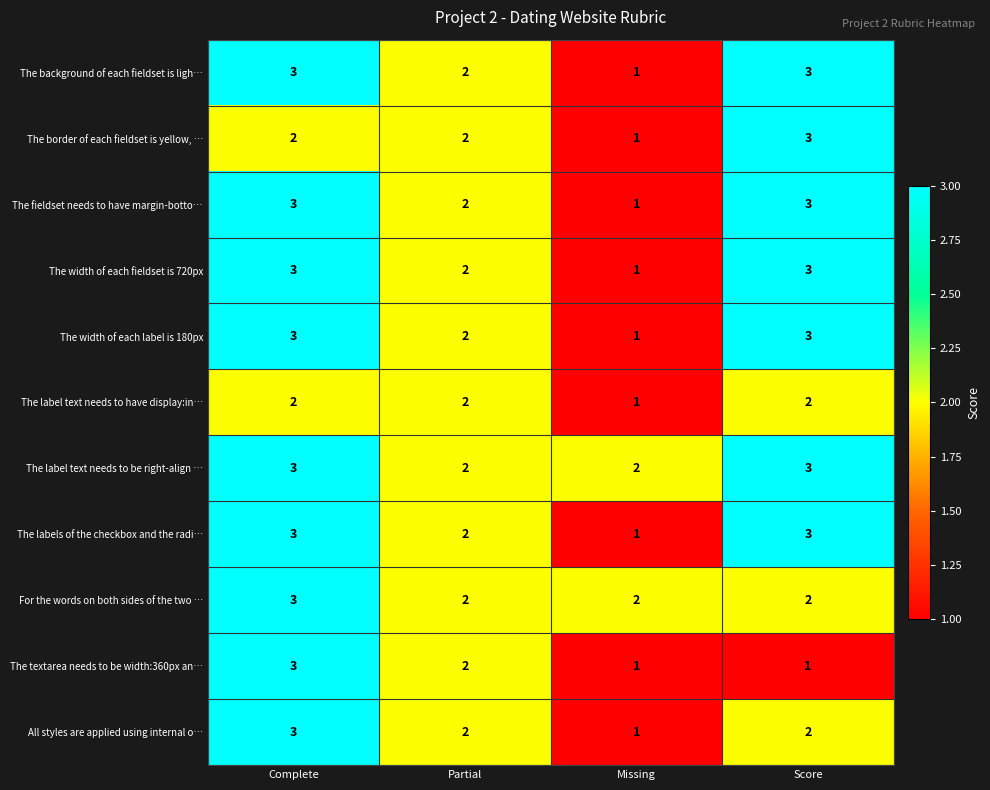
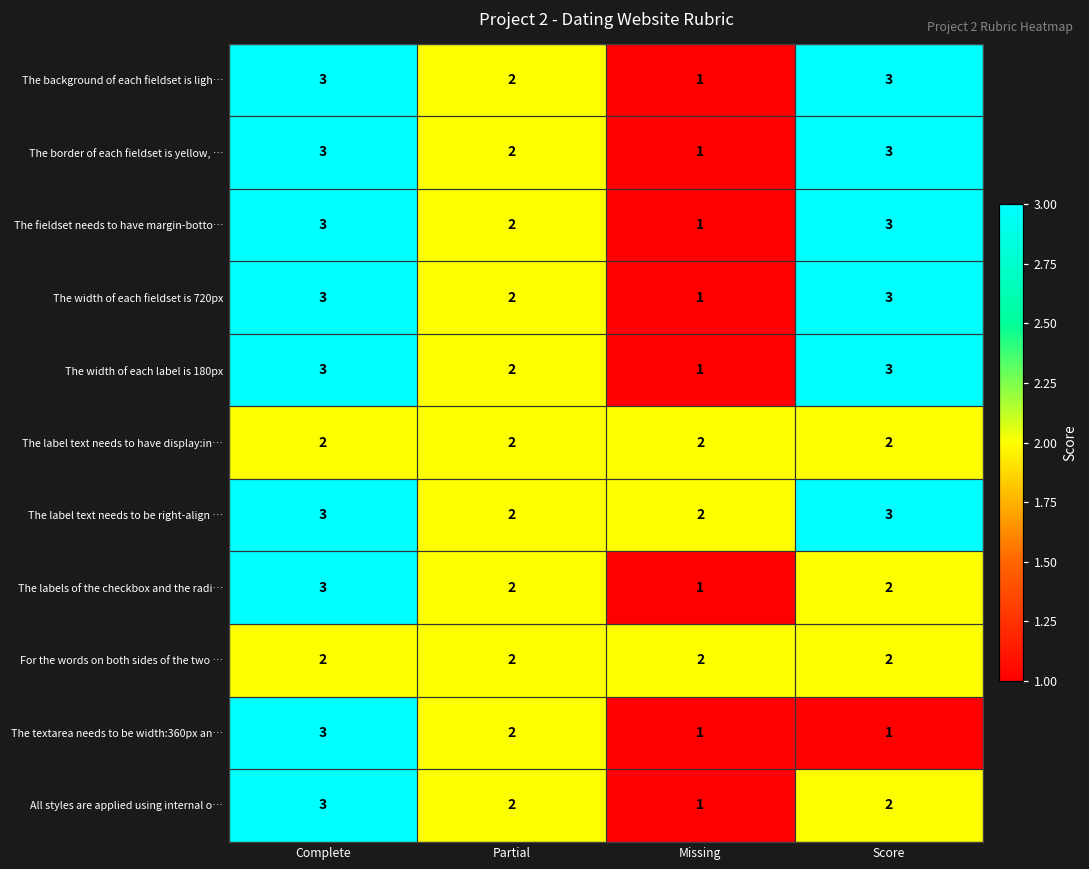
  {
    "The background of each fieldset is ligh…": {
      "Complete": 3,
      "Partial": 2,
      "Missing": 1,
      "Score": 3
    },
    "The border of each fieldset is yellow, …": {
-     "Complete": 2,
+     "Complete": 3,
      "Partial": 2,
      "Missing": 1,
      "Score": 3
    },
    "The fieldset needs to have margin-botto…": {
      "Complete": 3,
      "Partial": 2,
      "Missing": 1,
      "Score": 3
    },
    "The width of each fieldset is 720px": {
      "Complete": 3,
      "Partial": 2,
      "Missing": 1,
      "Score": 3
    },
    "The width of each label is 180px": {
      "Complete": 3,
      "Partial": 2,
      "Missing": 1,
      "Score": 3
    },
    "The label text needs to have display:in…": {
      "Complete": 2,
      "Partial": 2,
-     "Missing": 1,
+     "Missing": 2,
      "Score": 2
    },
    "The label text needs to be right-align …": {
      "Complete": 3,
      "Partial": 2,
      "Missing": 2,
      "Score": 3
    },
    "The labels of the checkbox and the radi…": {
      "Complete": 3,
      "Partial": 2,
      "Missing": 1,
-     "Score": 3
+     "Score": 2
    },
    "For the words on both sides of the two …": {
-     "Complete": 3,
+     "Complete": 2,
      "Partial": 2,
      "Missing": 2,
      "Score": 2
    },
    "The textarea needs to be width:360px an…": {
      "Complete": 3,
      "Partial": 2,
      "Missing": 1,
      "Score": 1
    },
    "All styles are applied using internal o…": {
      "Complete": 3,
      "Partial": 2,
      "Missing": 1,
      "Score": 2
    }
  }
